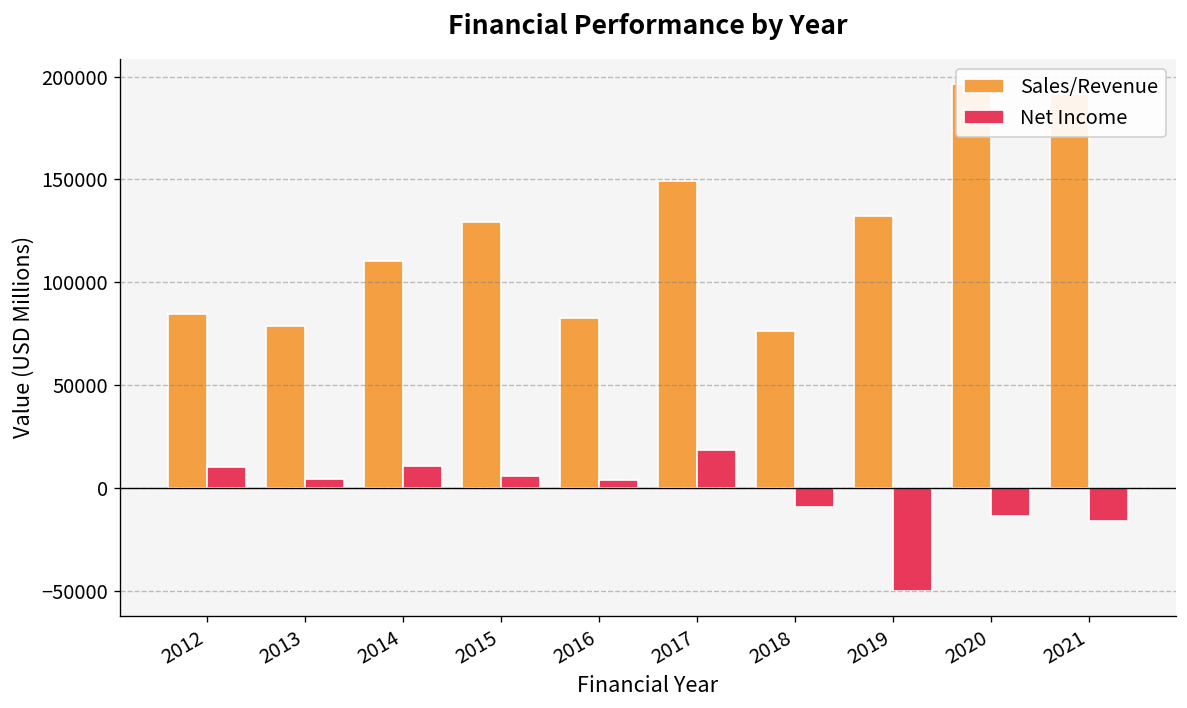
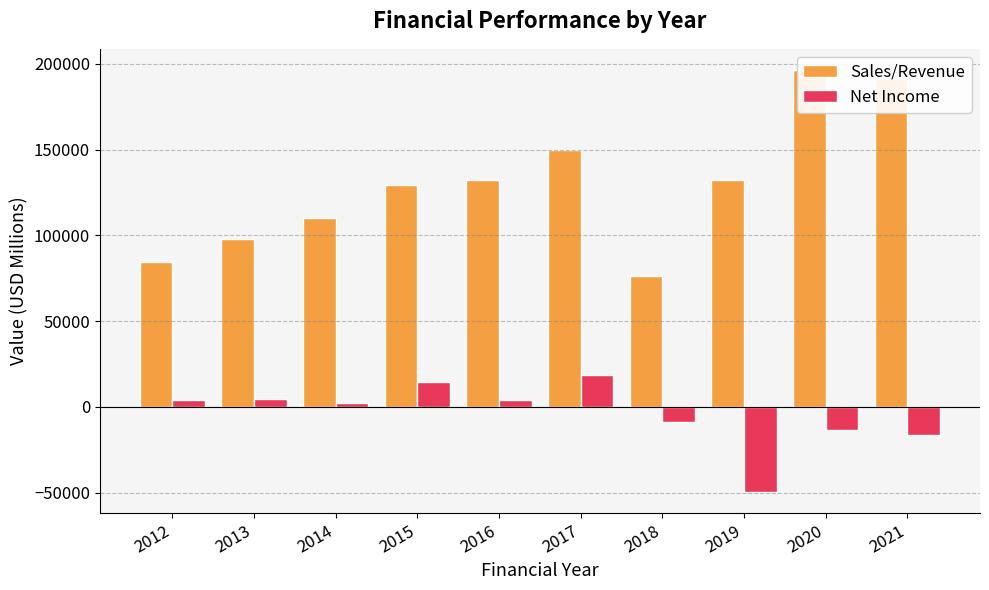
  {
    "Sales/Revenue": {
      "2012": 84000,
-     "2013": 79000,
+     "2013": 98000,
      "2014": 110000,
      "2015": 129000,
-     "2016": 83000,
+     "2016": 132000,
      "2017": 149000,
      "2018": 77000,
      "2019": 132000
    },
    "Net Income": {
-     "2012": 10000,
+     "2012": 4000,
      "2013": 5000,
-     "2014": 11000,
-     "2015": 6000,
+     "2014": 2000,
+     "2015": 15000,
      "2016": 4000,
      "2017": 19000,
      "2018": -9000,
      "2019": -50000,
      "2020": -13000,
      "2021": -16000
    }
  }
